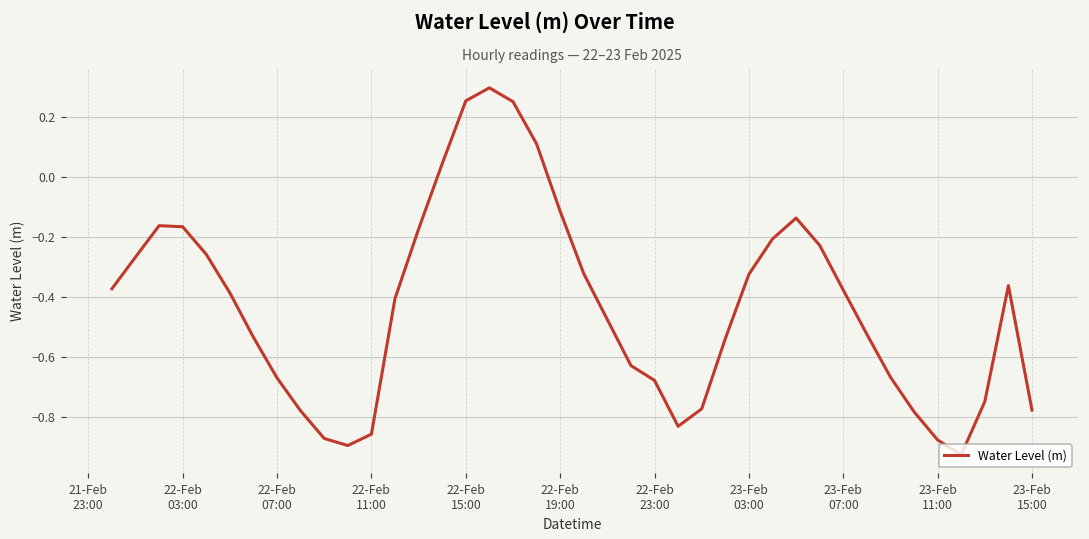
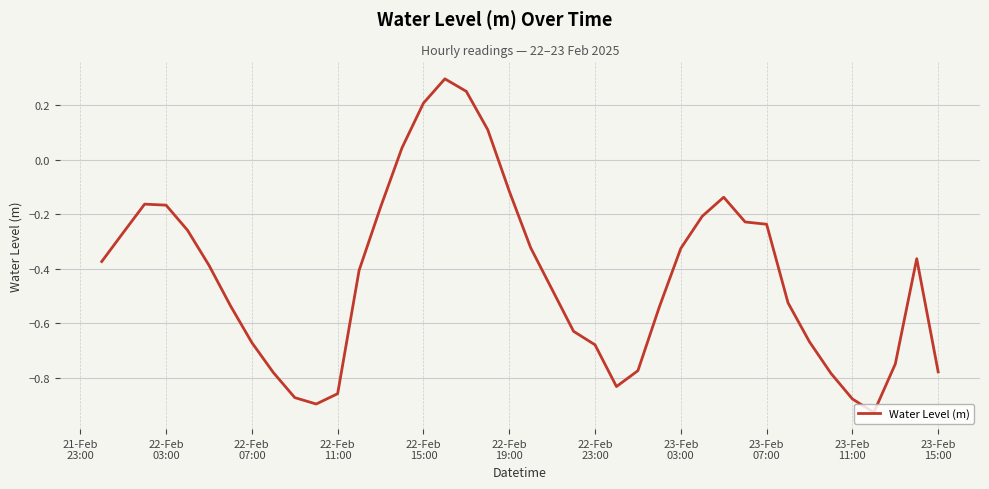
  {
    "22-Feb 03:00": -0.17,
    "22-Feb 07:00": -0.67,
    "22-Feb 11:00": -0.86,
-   "22-Feb 15:00": 0.25,
+   "22-Feb 15:00": 0.21,
    "22-Feb 19:00": -0.12,
    "22-Feb 23:00": -0.68,
    "23-Feb 03:00": -0.33,
-   "23-Feb 07:00": -0.38,
+   "23-Feb 07:00": -0.24,
    "23-Feb 11:00": -0.88,
    "23-Feb 15:00": -0.78
  }
